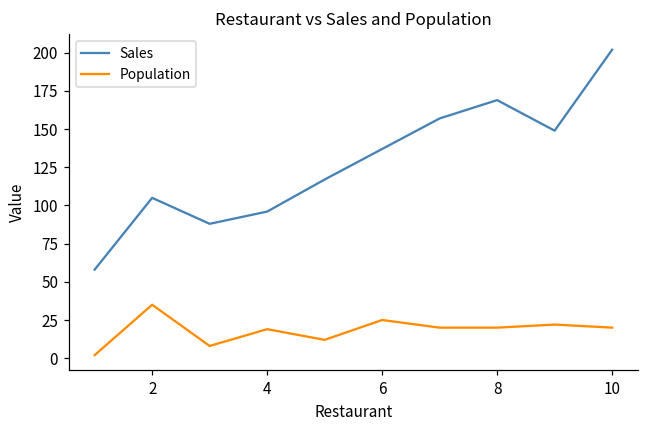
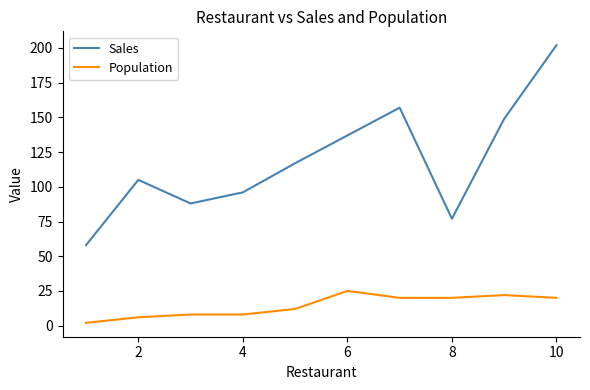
  {
    "Sales": {
      "2": 105,
      "4": 96,
      "6": 137,
-     "8": 169,
+     "8": 77,
      "10": 202
    },
    "Population": {
-     "2": 35,
-     "4": 19,
+     "2": 6,
+     "4": 8,
      "6": 25,
      "8": 20,
      "10": 20
    }
  }
